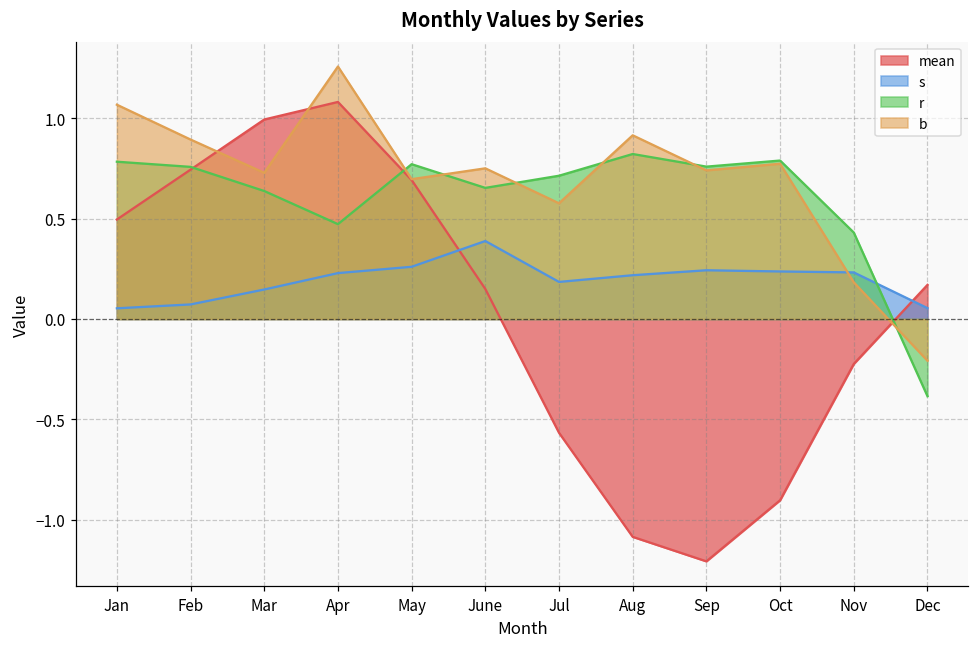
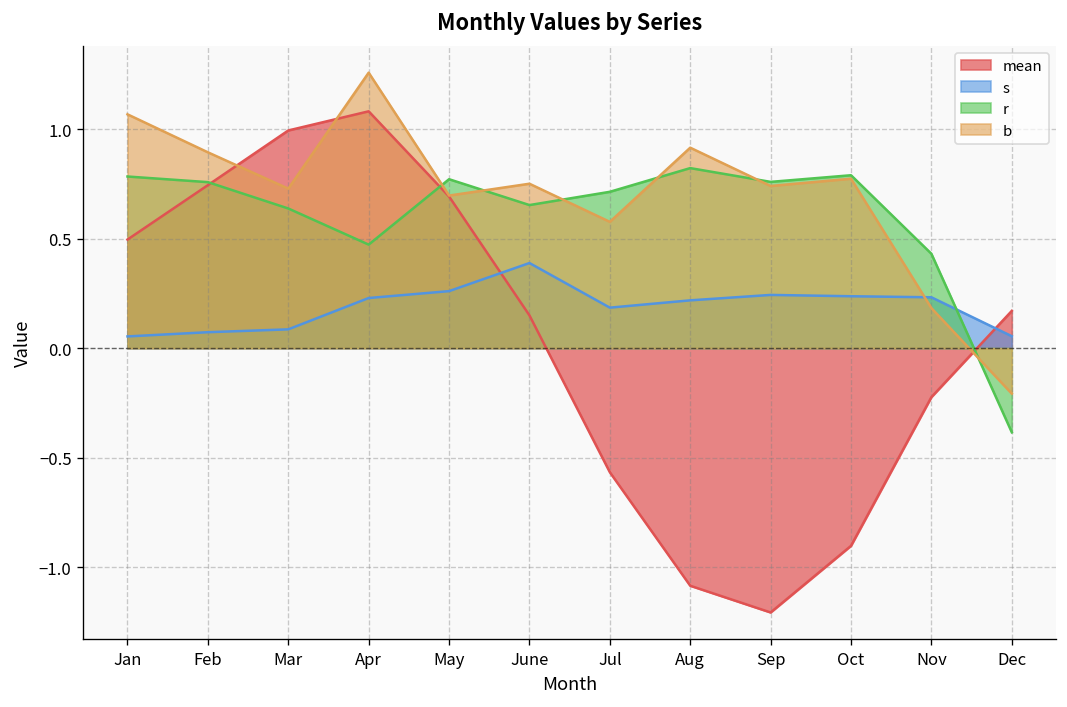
  {
    "s": {
      "Jan": 0.05,
      "Feb": 0.07,
-     "Mar": 0.15,
+     "Mar": 0.09,
      "Apr": 0.23,
      "May": 0.26,
      "June": 0.39,
      "Jul": 0.18,
      "Aug": 0.22,
      "Sep": 0.24,
      "Oct": 0.24,
      "Nov": 0.23,
      "Dec": 0.05
    }
  }
